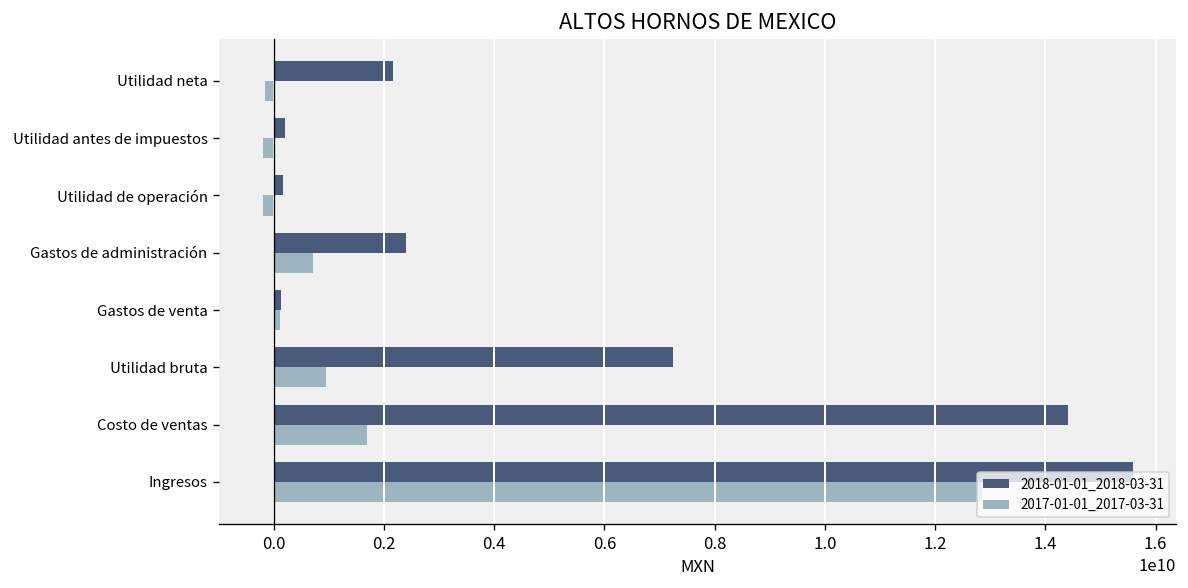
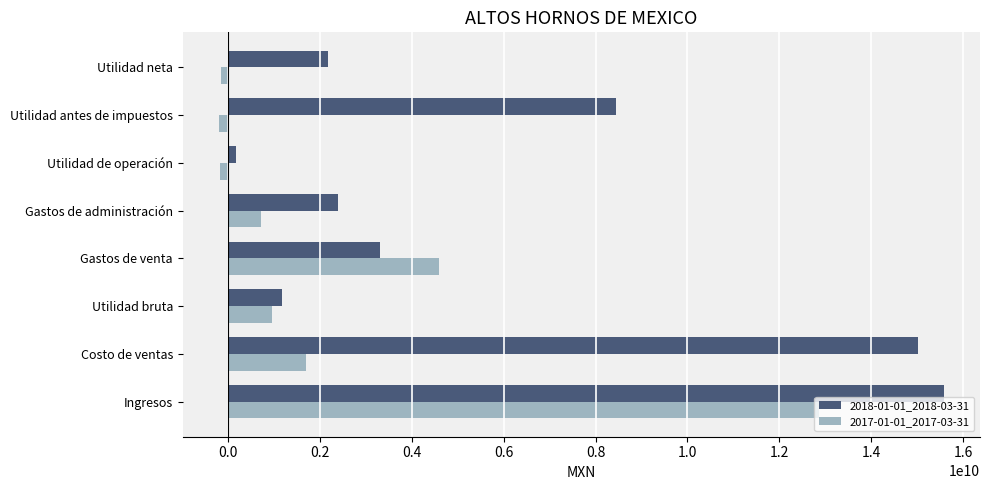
  {
    "2018-01-01_2018-03-31": {
      "Utilidad neta": 2200000000,
-     "Utilidad antes de impuestos": 200000000,
+     "Utilidad antes de impuestos": 8500000000,
      "Utilidad de operación": 200000000,
      "Gastos de administración": 2400000000,
-     "Gastos de venta": 100000000,
-     "Utilidad bruta": 7200000000,
-     "Costo de ventas": 14400000000,
+     "Gastos de venta": 3300000000,
+     "Utilidad bruta": 1200000000,
+     "Costo de ventas": 15000000000,
      "Ingresos": 15600000000
    },
    "2017-01-01_2017-03-31": {
      "Utilidad neta": -200000000,
      "Utilidad antes de impuestos": -200000000,
      "Utilidad de operación": -200000000,
      "Gastos de administración": 700000000,
-     "Gastos de venta": 100000000,
+     "Gastos de venta": 4600000000,
      "Utilidad bruta": 1000000000,
      "Costo de ventas": 1700000000
    }
  }
